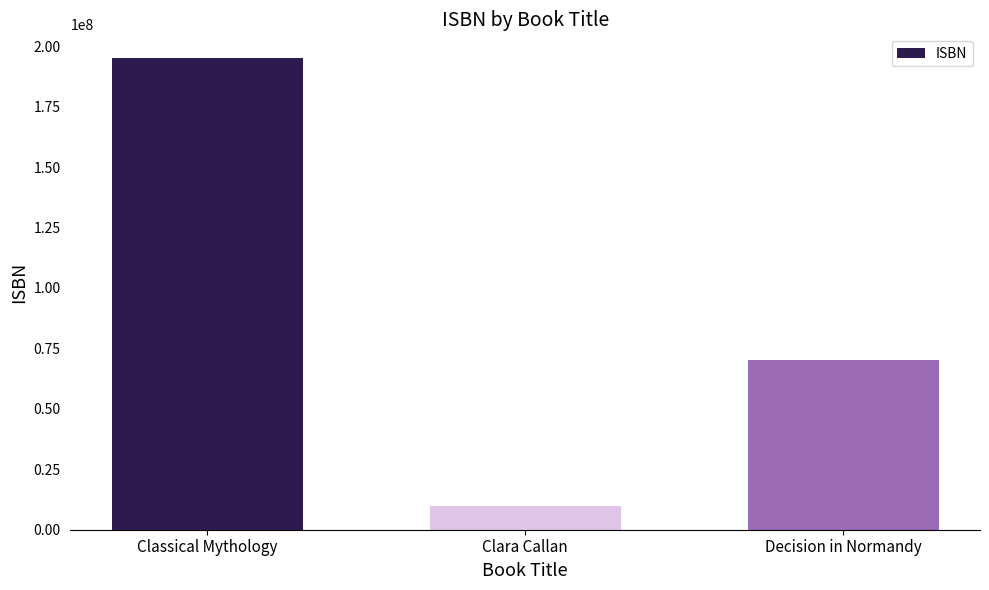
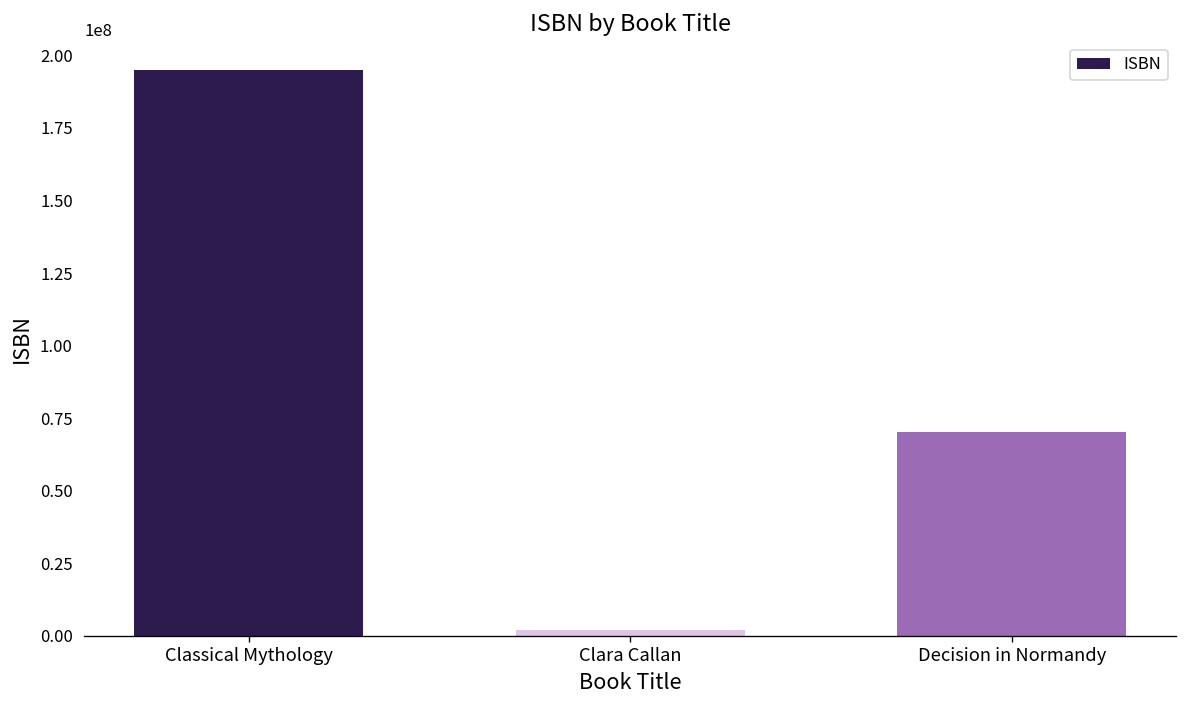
  {
    "Classical Mythology": 195000000,
-   "Clara Callan": 10000000,
+   "Clara Callan": 2000000,
    "Decision in Normandy": 70000000
  }
